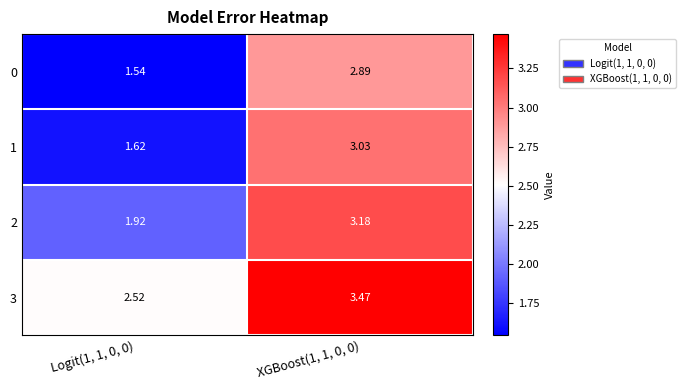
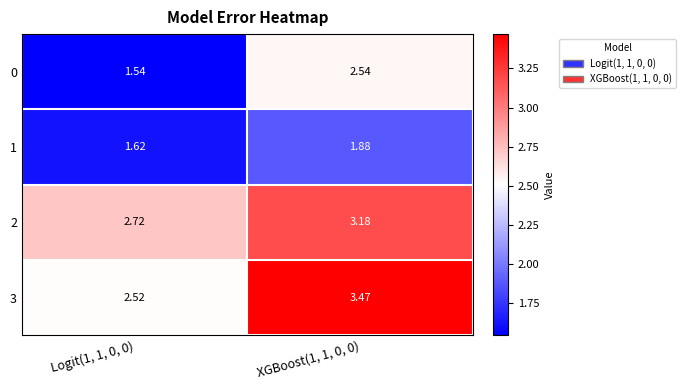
  {
    "0": {
      "Logit(1, 1, 0, 0)": 1.54,
-     "XGBoost(1, 1, 0, 0)": 2.89
+     "XGBoost(1, 1, 0, 0)": 2.54
    },
    "1": {
      "Logit(1, 1, 0, 0)": 1.62,
-     "XGBoost(1, 1, 0, 0)": 3.03
+     "XGBoost(1, 1, 0, 0)": 1.88
    },
    "2": {
-     "Logit(1, 1, 0, 0)": 1.92,
+     "Logit(1, 1, 0, 0)": 2.72,
      "XGBoost(1, 1, 0, 0)": 3.18
    },
    "3": {
      "Logit(1, 1, 0, 0)": 2.52,
      "XGBoost(1, 1, 0, 0)": 3.47
    }
  }
